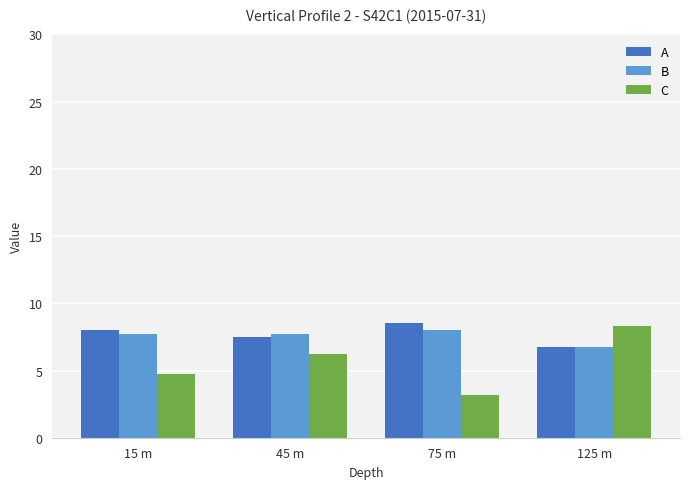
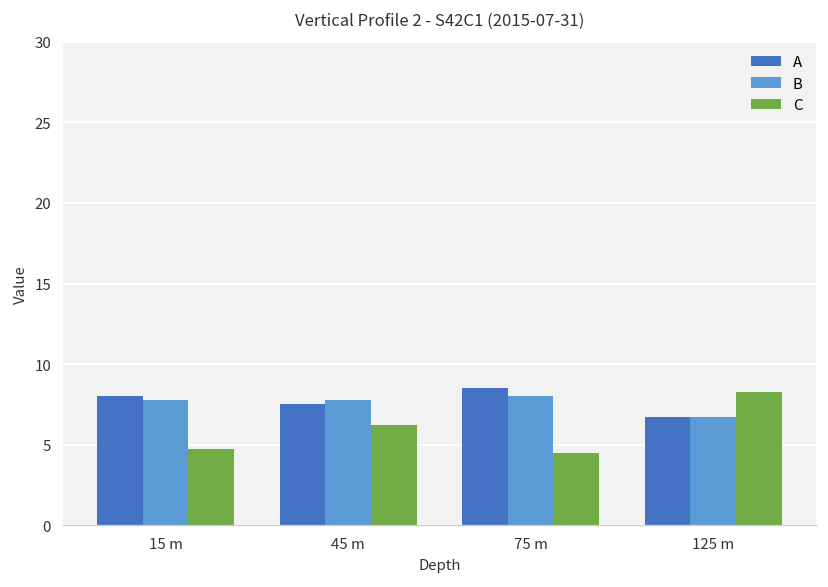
  {
    "C": {
      "15 m": 4.8,
      "45 m": 6.3,
-     "75 m": 3.2,
+     "75 m": 4.5,
      "125 m": 8.3
    }
  }
